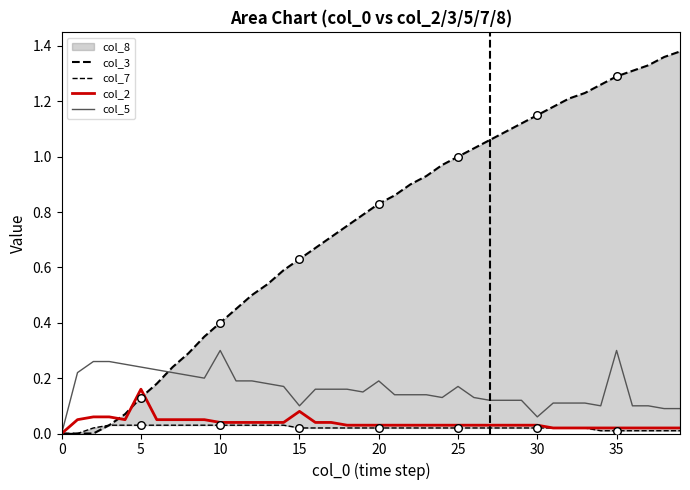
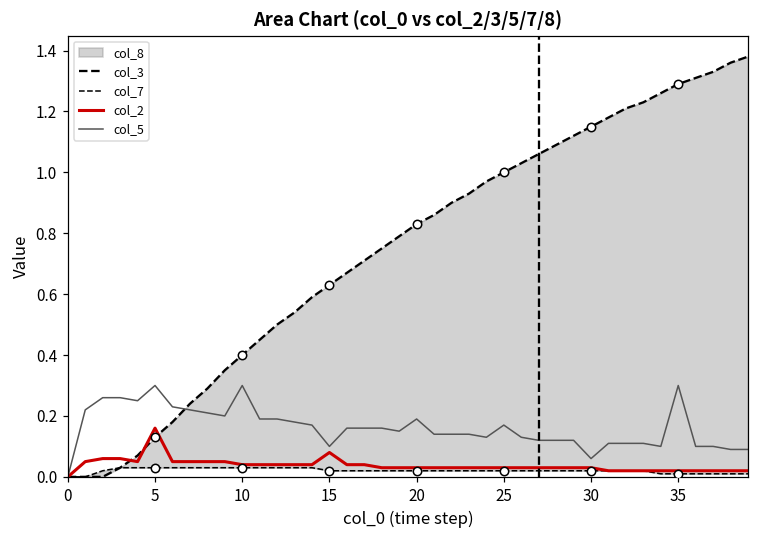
  {
    "col_2": {
      "5": 0.16,
      "10": 0.04,
      "15": 0.08,
      "20": 0.03,
      "25": 0.03,
      "30": 0.03,
      "35": 0.02
    },
    "col_5": {
-     "5": 0.24,
+     "5": 0.30,
      "10": 0.30,
      "15": 0.10,
      "20": 0.19,
      "25": 0.17,
      "30": 0.06,
      "35": 0.30
    }
  }
